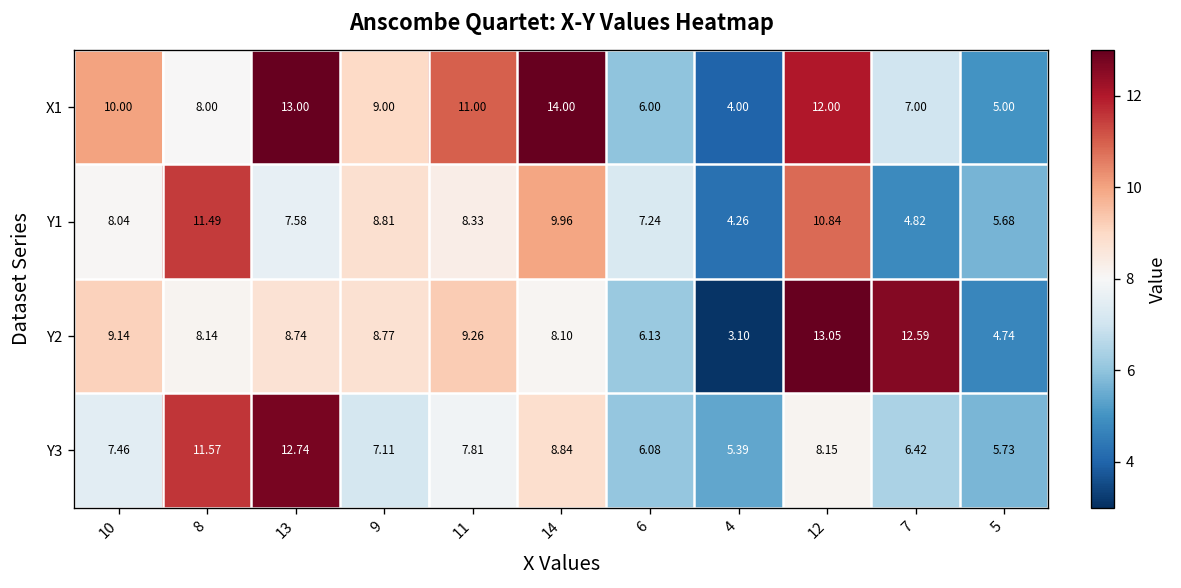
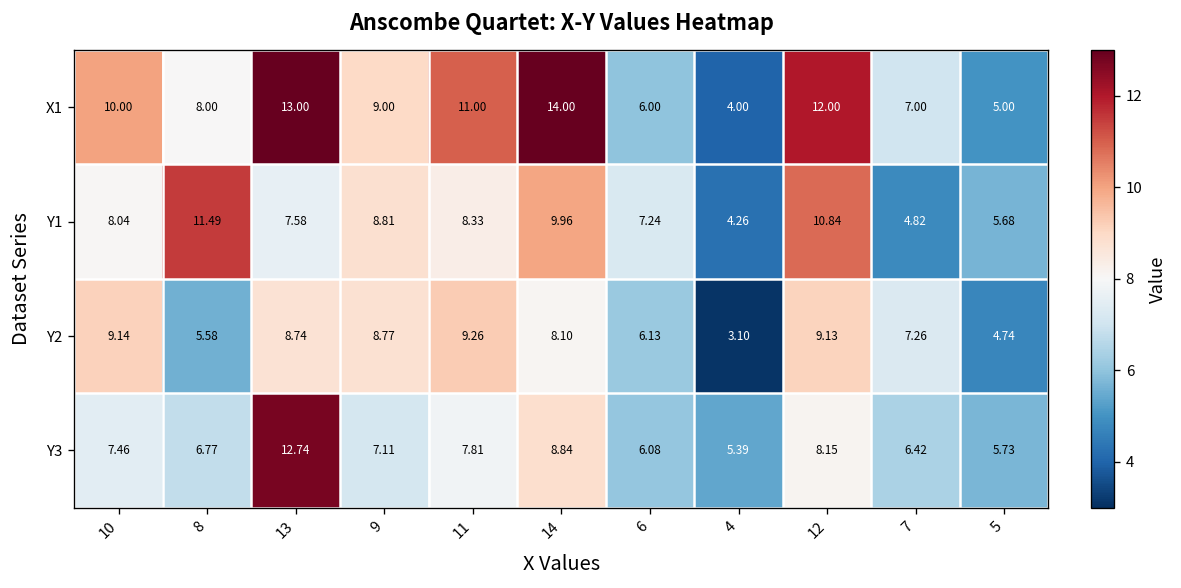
  {
    "X1": {
      "10": 10.00,
      "8": 8.00,
      "13": 13.00,
      "9": 9.00,
      "11": 11.00,
      "14": 14.00,
      "6": 6.00,
      "4": 4.00,
      "12": 12.00,
      "7": 7.00,
      "5": 5.00
    },
    "Y1": {
      "10": 8.04,
      "8": 11.49,
      "13": 7.58,
      "9": 8.81,
      "11": 8.33,
      "14": 9.96,
      "6": 7.24,
      "4": 4.26,
      "12": 10.84,
      "7": 4.82,
      "5": 5.68
    },
    "Y2": {
      "10": 9.14,
-     "8": 8.14,
+     "8": 5.58,
      "13": 8.74,
      "9": 8.77,
      "11": 9.26,
      "14": 8.10,
      "6": 6.13,
      "4": 3.10,
-     "12": 13.05,
-     "7": 12.59,
+     "12": 9.13,
+     "7": 7.26,
      "5": 4.74
    },
    "Y3": {
      "10": 7.46,
-     "8": 11.57,
+     "8": 6.77,
      "13": 12.74,
      "9": 7.11,
      "11": 7.81,
      "14": 8.84,
      "6": 6.08,
      "4": 5.39,
      "12": 8.15,
      "7": 6.42,
      "5": 5.73
    }
  }
